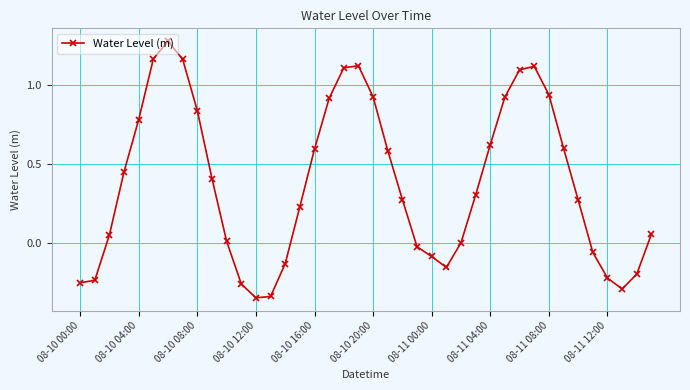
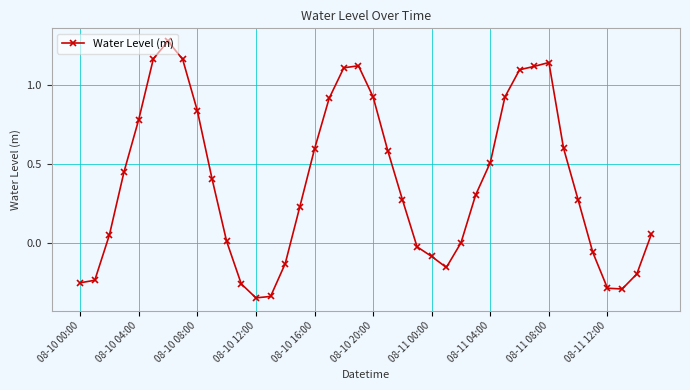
  {
    "08-10 00:00": -0.25,
    "08-10 04:00": 0.78,
    "08-10 08:00": 0.84,
    "08-10 12:00": -0.34,
    "08-10 16:00": 0.60,
    "08-10 20:00": 0.93,
    "08-11 00:00": -0.08,
-   "08-11 04:00": 0.63,
-   "08-11 08:00": 0.94,
-   "08-11 12:00": -0.22
+   "08-11 04:00": 0.51,
+   "08-11 08:00": 1.14,
+   "08-11 12:00": -0.28
  }
